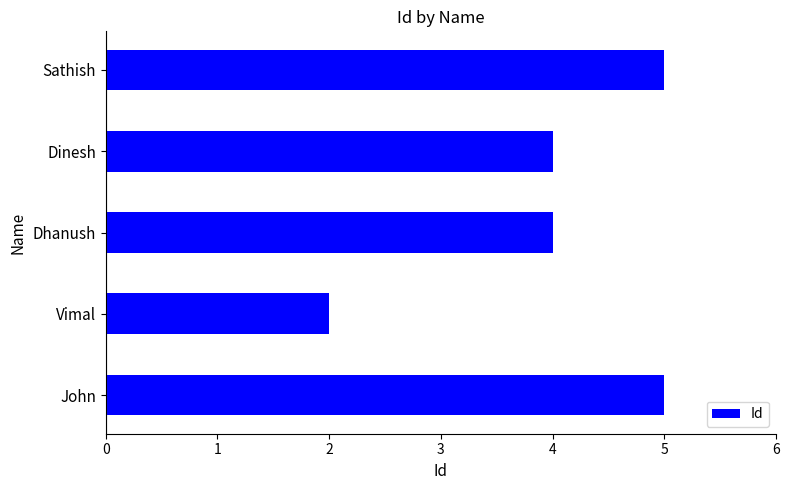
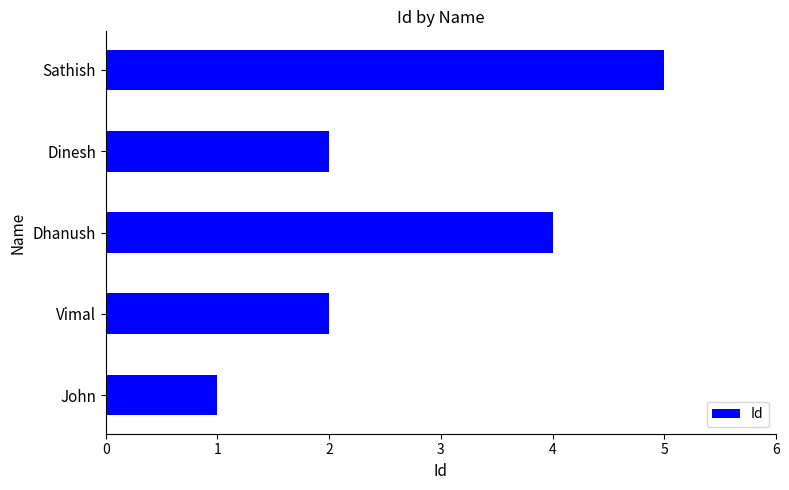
  {
    "Sathish": 5,
-   "Dinesh": 4,
+   "Dinesh": 2,
    "Dhanush": 4,
    "Vimal": 2,
-   "John": 5
+   "John": 1
  }
